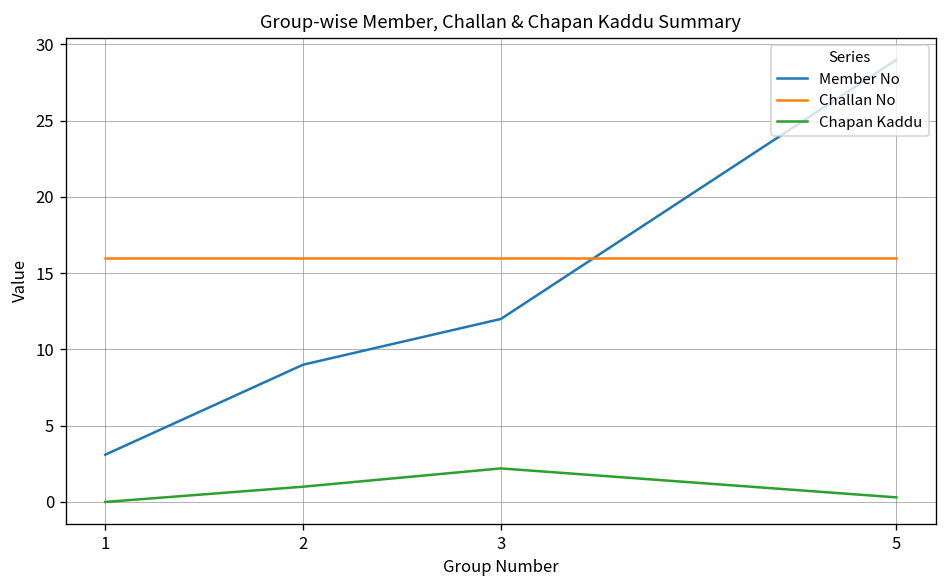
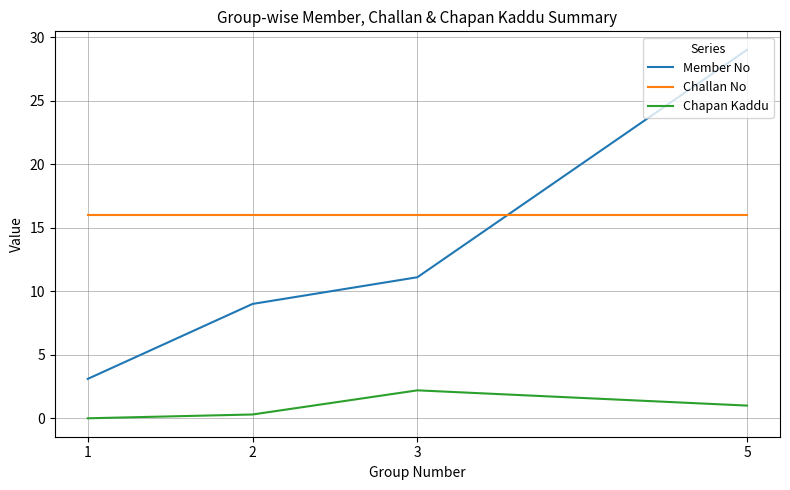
  {
    "Member No": {
      "1": 3.1,
      "2": 9.0,
-     "3": 12.0
+     "3": 11.1
    },
    "Challan No": {
      "1": 16.0,
      "2": 16.0,
      "3": 16.0,
      "5": 16.0
    },
    "Chapan Kaddu": {
      "1": 0.0,
-     "2": 1.0,
+     "2": 0.3,
      "3": 2.2,
-     "5": 0.3
+     "5": 1.0
    }
  }
